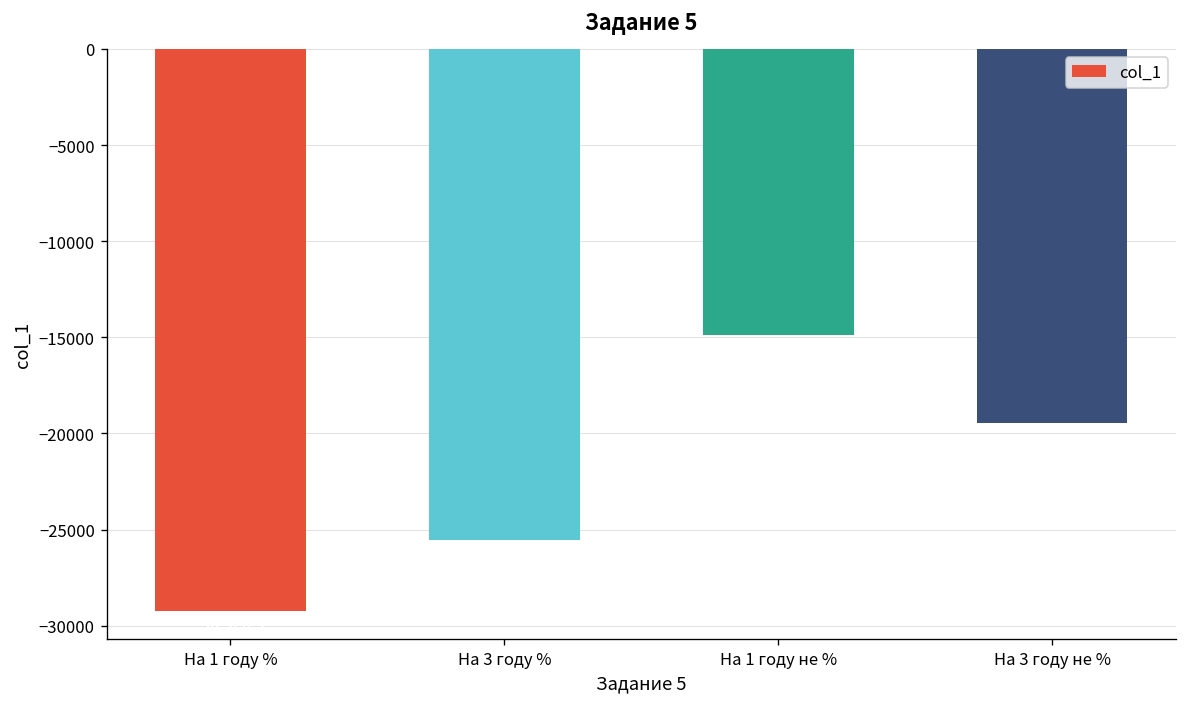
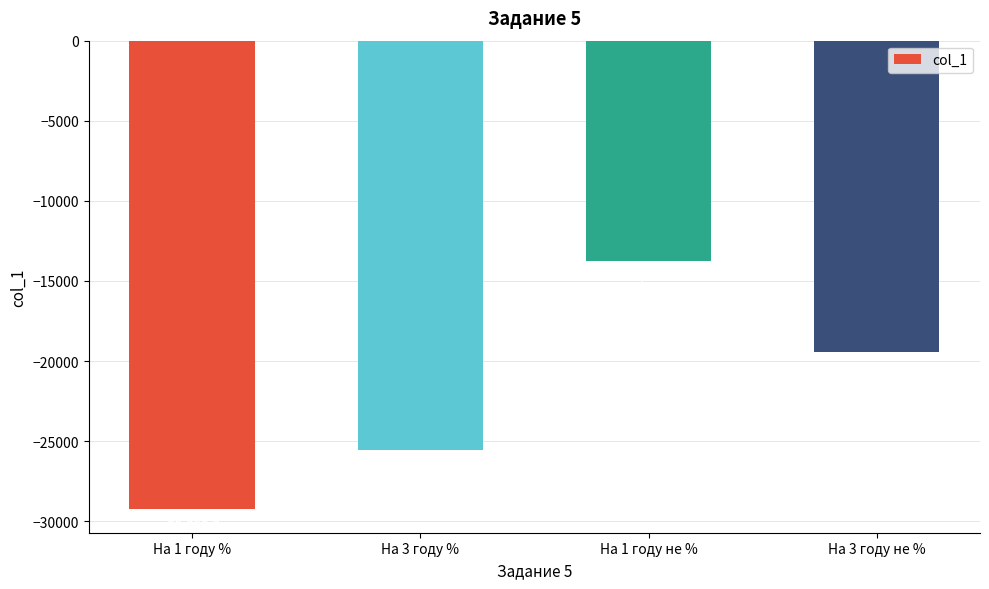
  {
    "На 1 году %": -29300,
    "На 3 году %": -25500,
-   "На 1 году не %": -14900,
+   "На 1 году не %": -13800,
    "На 3 году не %": -19500
  }
